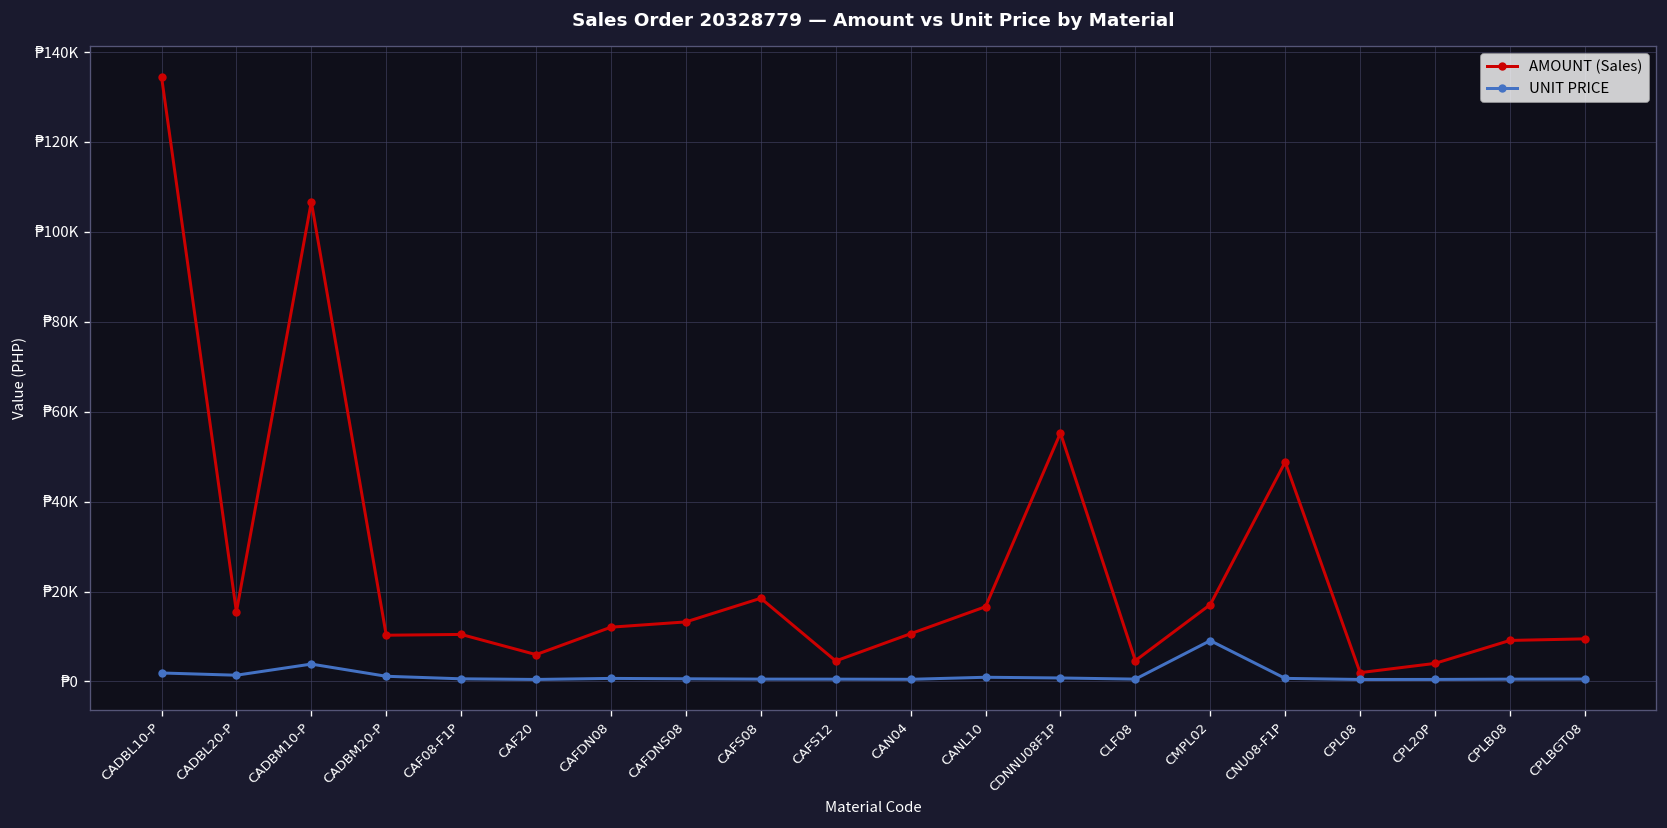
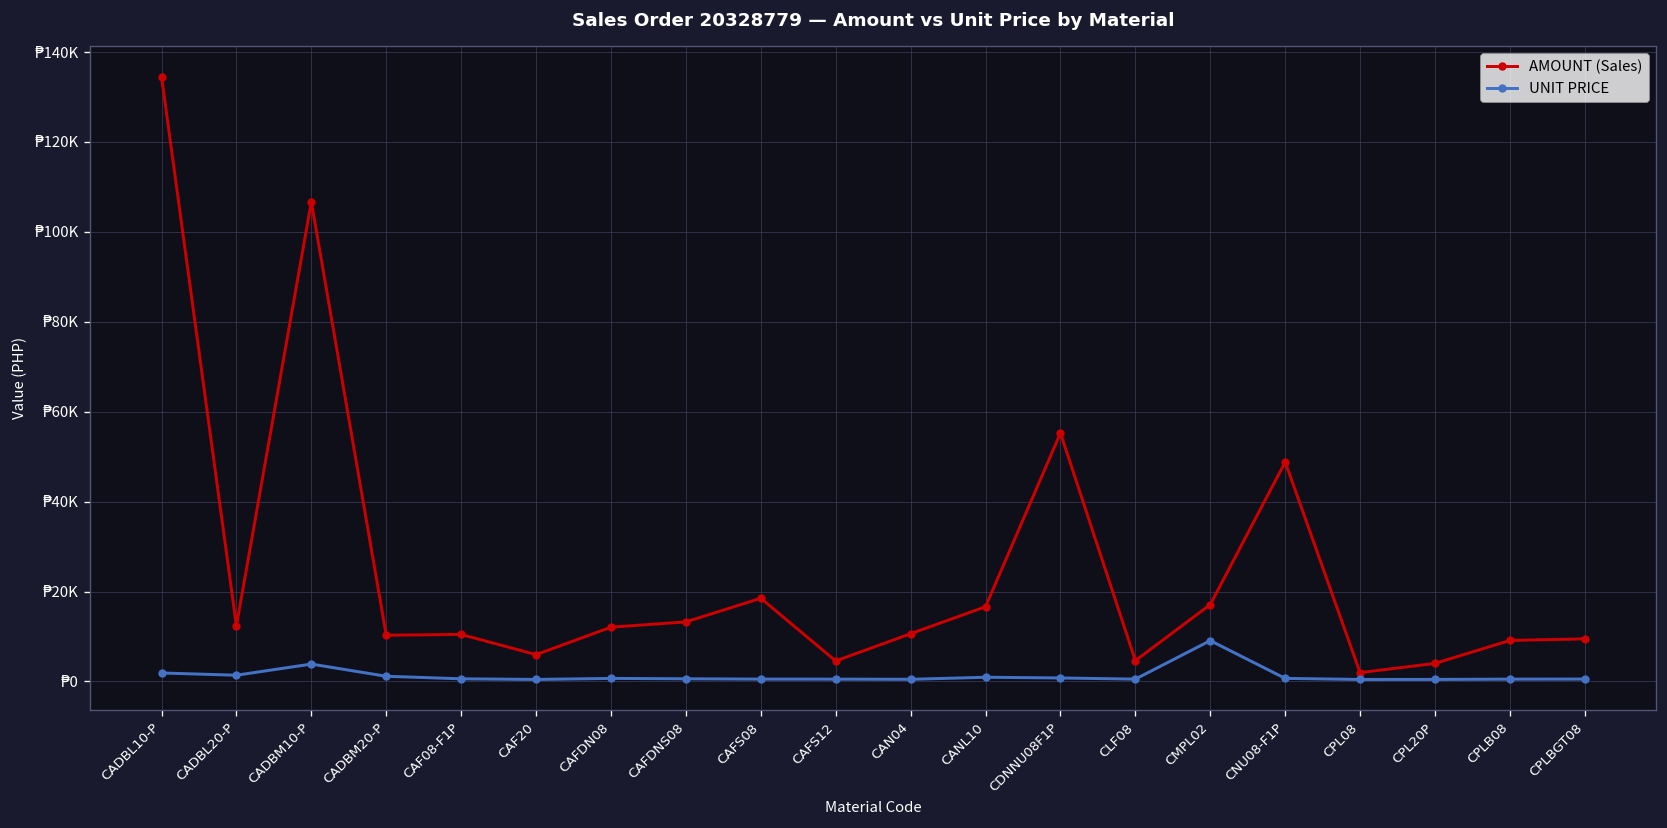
  {
    "AMOUNT (Sales)": {
      "CADBL10-P": "₱135000",
-     "CADBL20-P": "₱15000",
+     "CADBL20-P": "₱12000",
      "CADBM10-P": "₱107000",
      "CADBM20-P": "₱10000",
      "CAF08-F1P": "₱10000",
      "CAF20": "₱6000",
      "CAFDN08": "₱12000",
      "CAFDNS08": "₱13000",
      "CAFS08": "₱19000",
      "CAFS12": "₱5000",
      "CAN04": "₱11000",
      "CANL10": "₱17000",
      "CDNNU08F1P": "₱55000",
      "CLF08": "₱5000",
      "CMPL02": "₱17000",
      "CNU08-F1P": "₱49000",
      "CPL08": "₱2000",
      "CPL20P": "₱4000",
      "CPLB08": "₱9000",
      "CPLBGT08": "₱9000"
    },
    "UNIT PRICE": {
      "CADBL10-P": "₱2000",
      "CADBL20-P": "₱1000",
      "CADBM10-P": "₱4000",
      "CADBM20-P": "₱1000",
      "CAF08-F1P": "₱1000",
      "CAF20": "₱0",
      "CAFDN08": "₱1000",
      "CAFDNS08": "₱1000",
      "CAFS08": "₱1000",
      "CAFS12": "₱1000",
      "CAN04": "₱0",
      "CANL10": "₱1000",
      "CDNNU08F1P": "₱1000",
      "CLF08": "₱1000",
      "CMPL02": "₱9000",
      "CNU08-F1P": "₱1000",
      "CPL08": "₱0",
      "CPL20P": "₱0",
      "CPLB08": "₱1000",
      "CPLBGT08": "₱1000"
    }
  }
